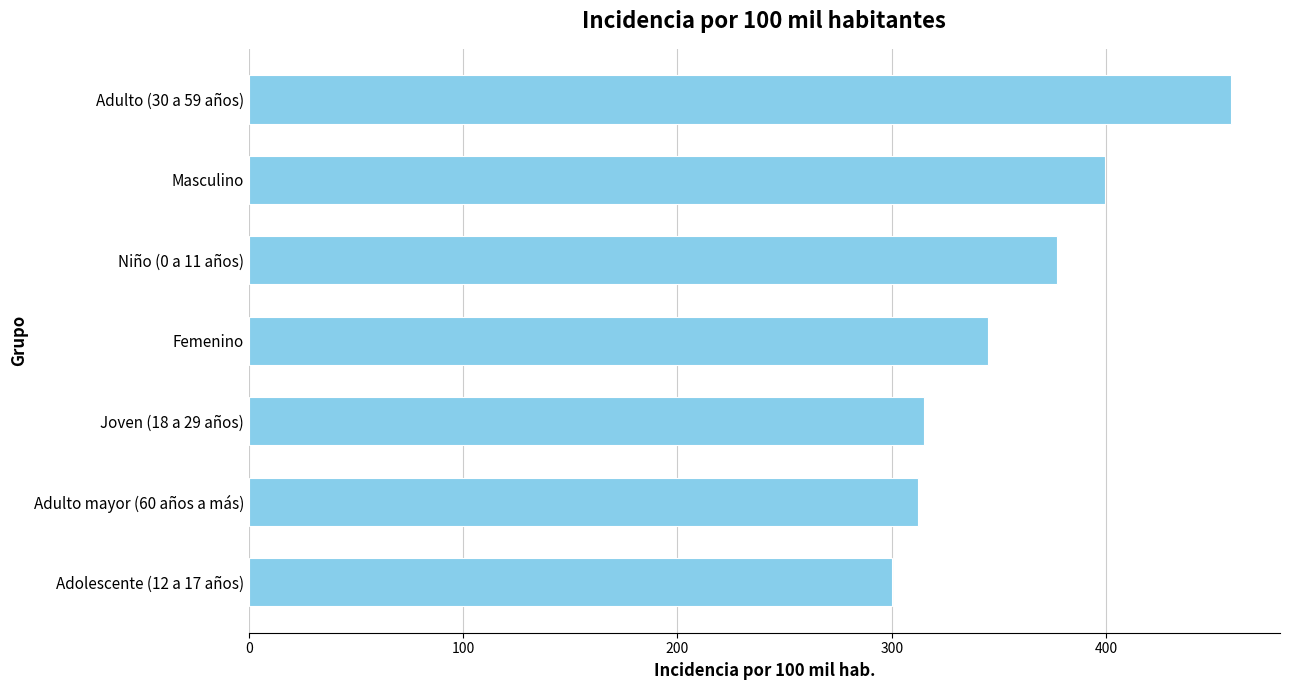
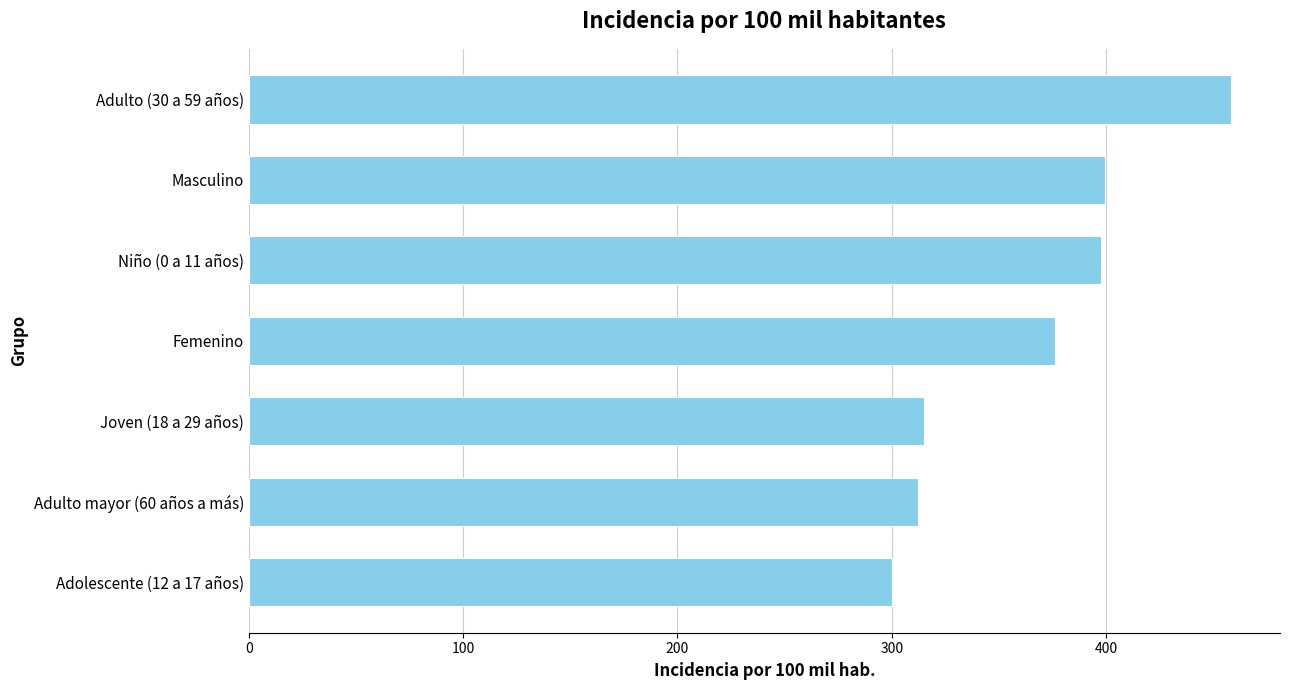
  {
    "Adulto (30 a 59 años)": 458,
    "Masculino": 400,
-   "Niño (0 a 11 años)": 377,
-   "Femenino": 345,
+   "Niño (0 a 11 años)": 397,
+   "Femenino": 376,
    "Joven (18 a 29 años)": 315,
    "Adulto mayor (60 años a más)": 312,
    "Adolescente (12 a 17 años)": 300
  }
